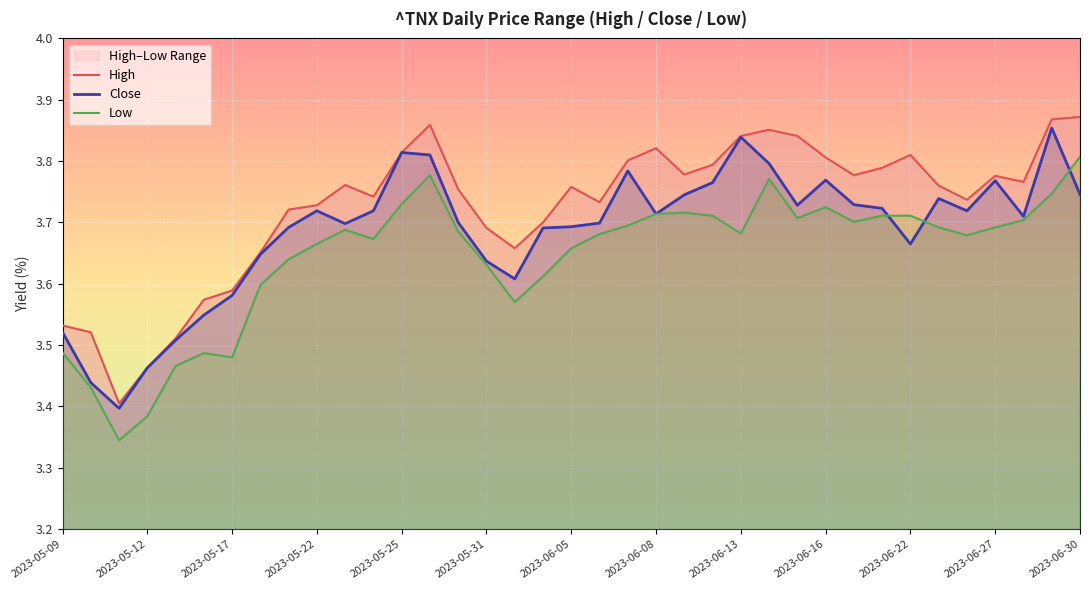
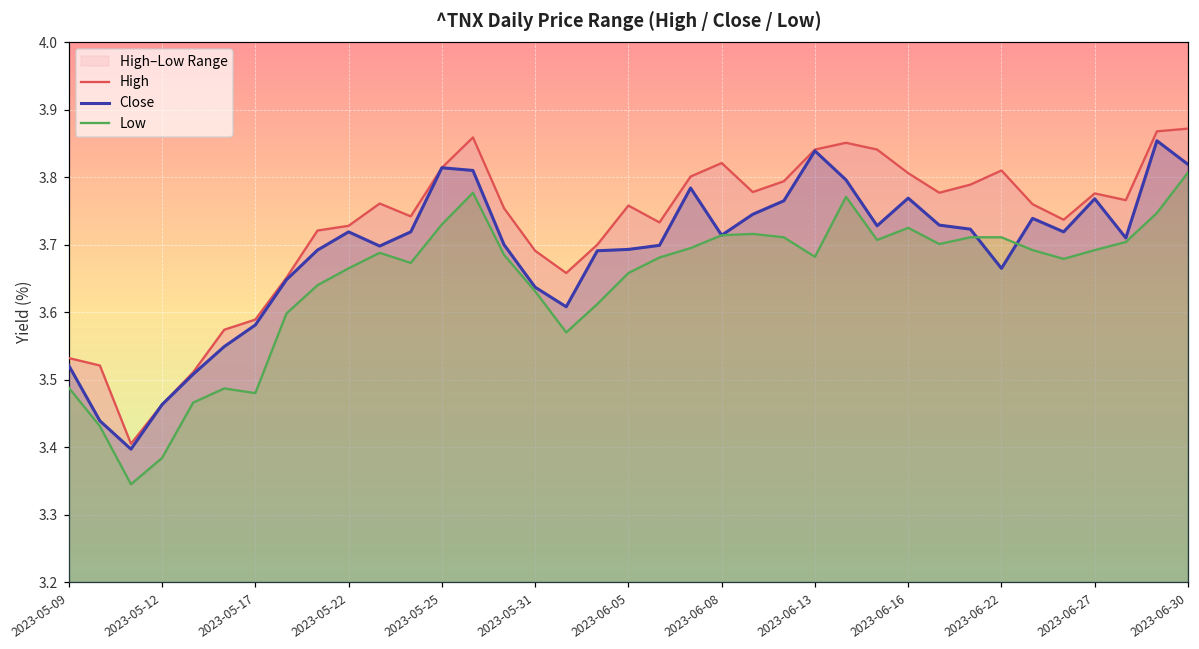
  {
    "High–Low Range": {
      "2023-05-09": 3.53,
      "2023-05-17": 3.59,
      "2023-05-22": 3.73,
      "2023-05-31": 3.69,
      "2023-06-05": 3.76,
      "2023-06-08": 3.82,
      "2023-06-16": 3.81,
      "2023-06-22": 3.81,
      "2023-06-27": 3.78,
      "2023-06-30": 3.87
    },
    "Close": {
      "2023-05-09": 3.52,
      "2023-05-17": 3.58,
      "2023-05-22": 3.72,
      "2023-05-31": 3.64,
      "2023-06-05": 3.69,
      "2023-06-16": 3.77,
      "2023-06-22": 3.66,
      "2023-06-27": 3.77,
-     "2023-06-30": 3.75
+     "2023-06-30": 3.82
    },
    "Low": {
      "2023-05-09": 3.49,
      "2023-05-12": 3.38,
      "2023-05-17": 3.48,
      "2023-05-22": 3.66,
      "2023-05-25": 3.73,
      "2023-05-31": 3.63,
      "2023-06-05": 3.66,
      "2023-06-13": 3.68,
      "2023-06-16": 3.72,
      "2023-06-22": 3.71,
      "2023-06-27": 3.69,
      "2023-06-30": 3.81
    }
  }
